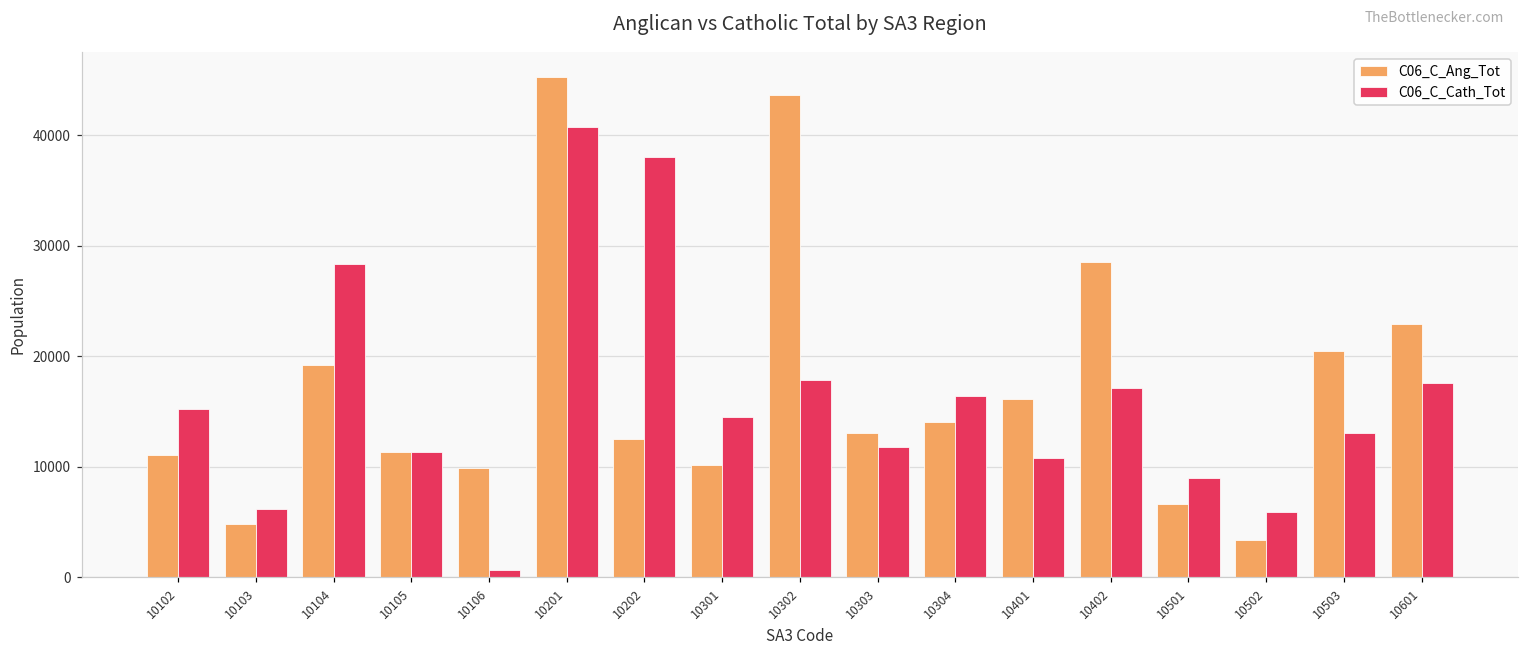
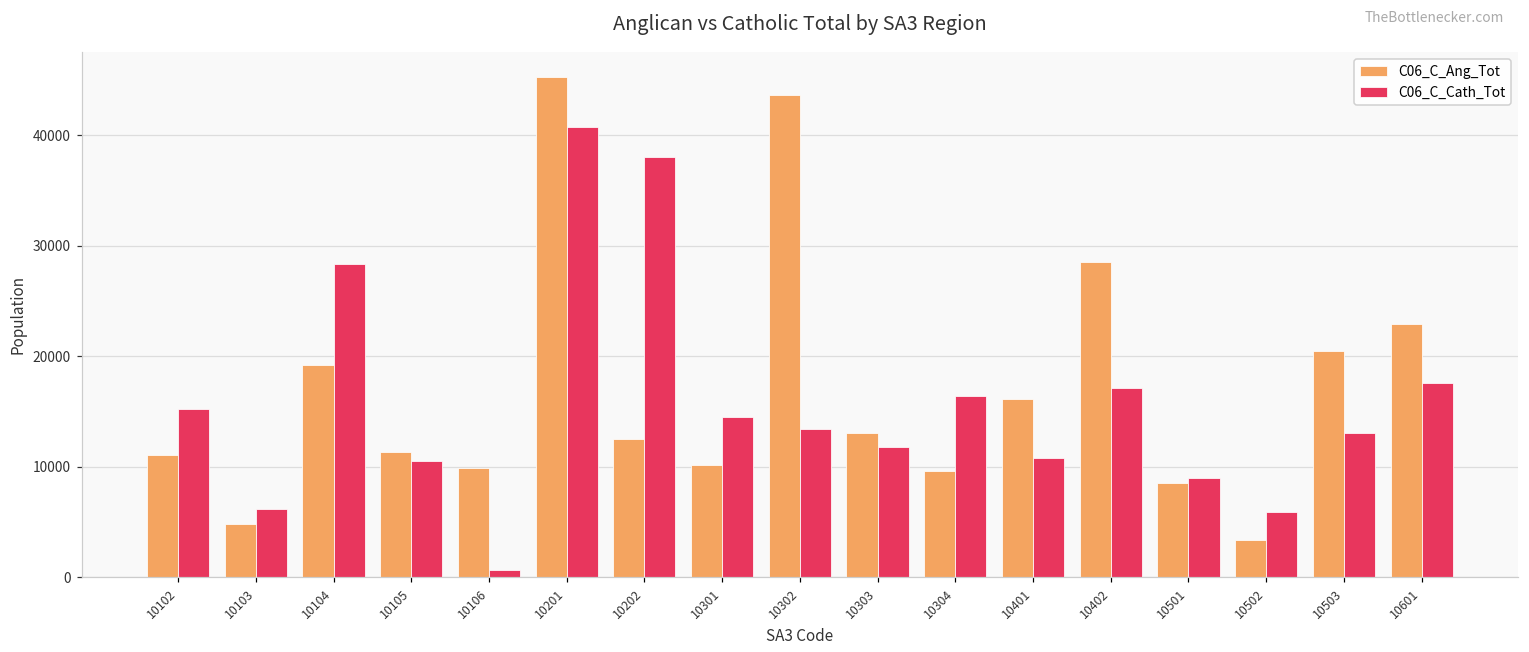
  {
    "C06_C_Ang_Tot": {
      "10102": 11100,
      "10103": 4800,
      "10104": 19200,
      "10105": 11400,
      "10106": 9900,
      "10201": 45200,
      "10202": 12500,
      "10301": 10200,
      "10302": 43700,
      "10303": 13100,
-     "10304": 14000,
+     "10304": 9600,
      "10401": 16100,
      "10402": 28500,
-     "10501": 6600,
+     "10501": 8500,
      "10502": 3300,
      "10503": 20400,
      "10601": 22900
    },
    "C06_C_Cath_Tot": {
      "10102": 15200,
      "10103": 6200,
      "10104": 28300,
-     "10105": 11300,
+     "10105": 10500,
      "10106": 600,
      "10201": 40700,
      "10202": 38000,
      "10301": 14500,
-     "10302": 17800,
+     "10302": 13400,
      "10303": 11800,
      "10304": 16400,
      "10401": 10800,
      "10402": 17100,
      "10501": 9000,
      "10502": 5800,
      "10503": 13000,
      "10601": 17600
    }
  }
